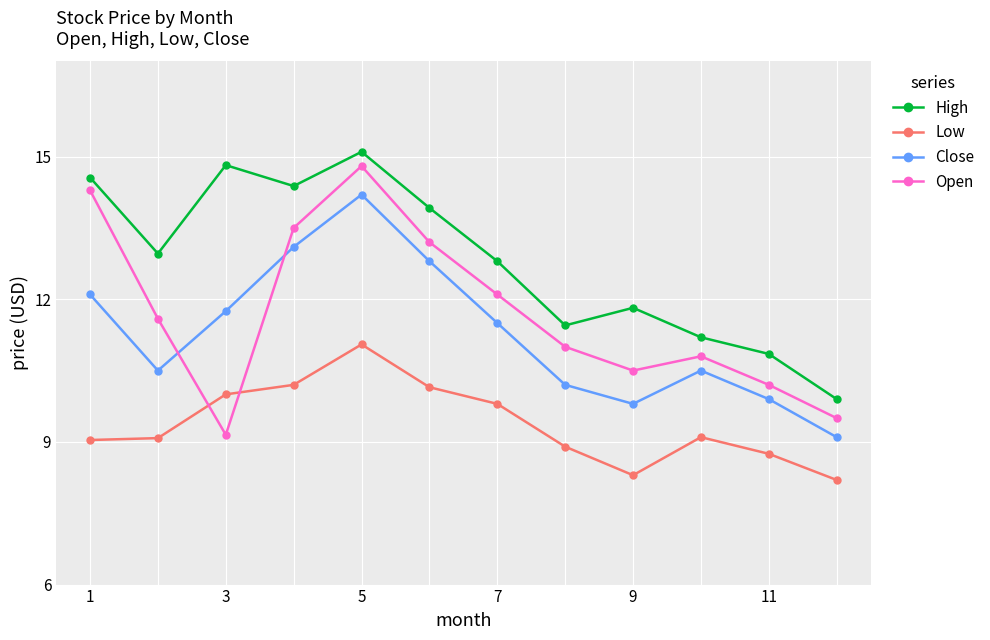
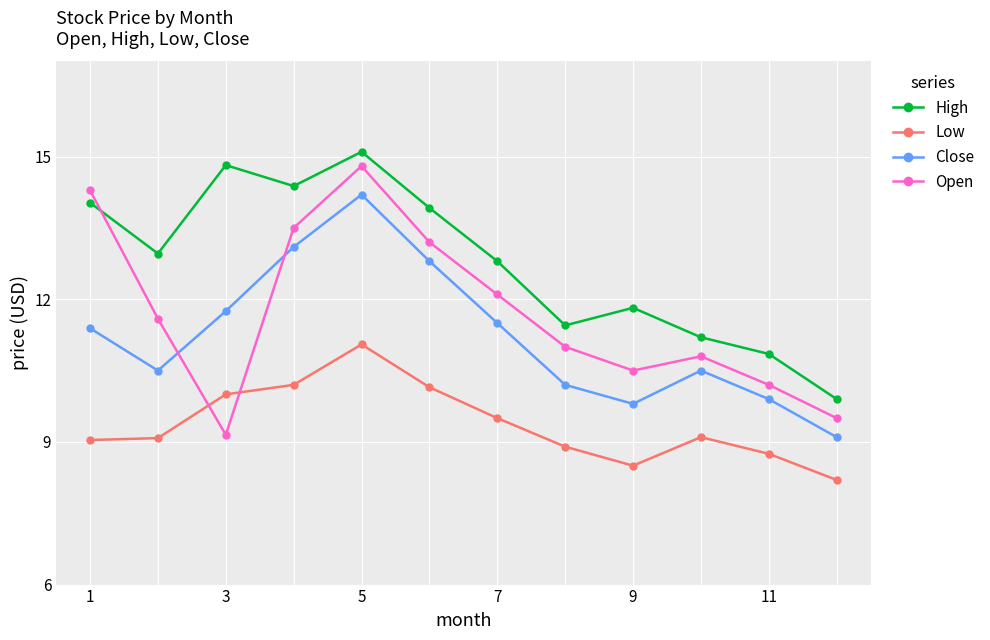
  {
    "High": {
-     "1": 14.6,
+     "1": 14.0,
      "3": 14.8,
      "5": 15.1,
      "7": 12.8,
      "9": 11.8,
      "11": 10.9
    },
    "Low": {
      "1": 9.0,
      "3": 10.0,
      "5": 11.1,
-     "7": 9.8,
-     "9": 8.3,
+     "7": 9.5,
+     "9": 8.5,
      "11": 8.8
    },
    "Close": {
-     "1": 12.1,
+     "1": 11.4,
      "3": 11.8,
      "5": 14.2,
      "7": 11.5,
      "9": 9.8,
      "11": 9.9
    },
    "Open": {
      "1": 14.3,
      "3": 9.2,
      "5": 14.8,
      "7": 12.1,
      "9": 10.5,
      "11": 10.2
    }
  }
